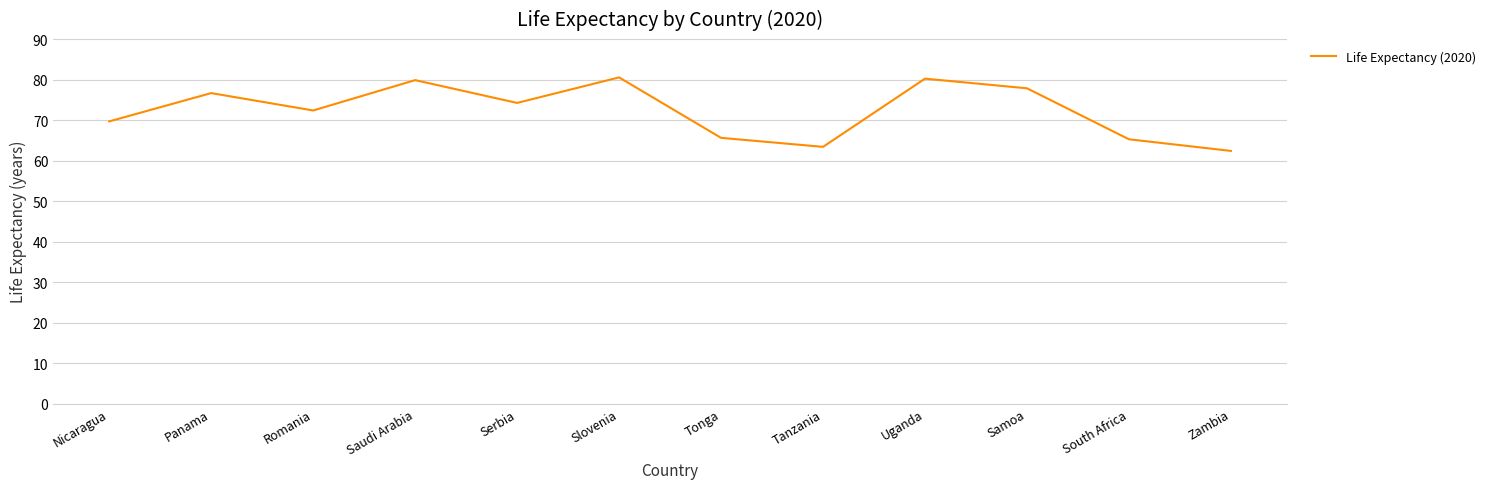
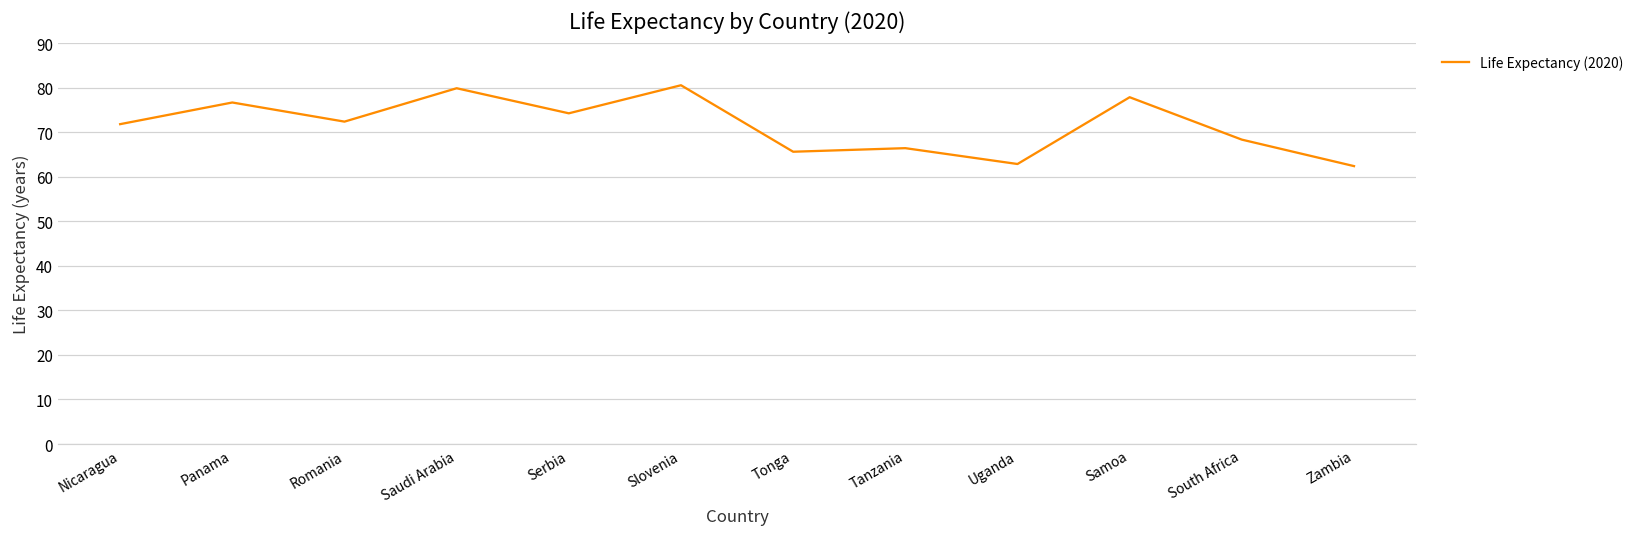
  {
-   "Nicaragua": 70,
+   "Nicaragua": 72,
    "Panama": 77,
    "Romania": 72,
    "Saudi Arabia": 80,
    "Serbia": 74,
    "Slovenia": 81,
    "Tonga": 66,
-   "Tanzania": 63,
-   "Uganda": 80,
+   "Tanzania": 66,
+   "Uganda": 63,
    "Samoa": 78,
-   "South Africa": 65,
+   "South Africa": 68,
    "Zambia": 62
  }
